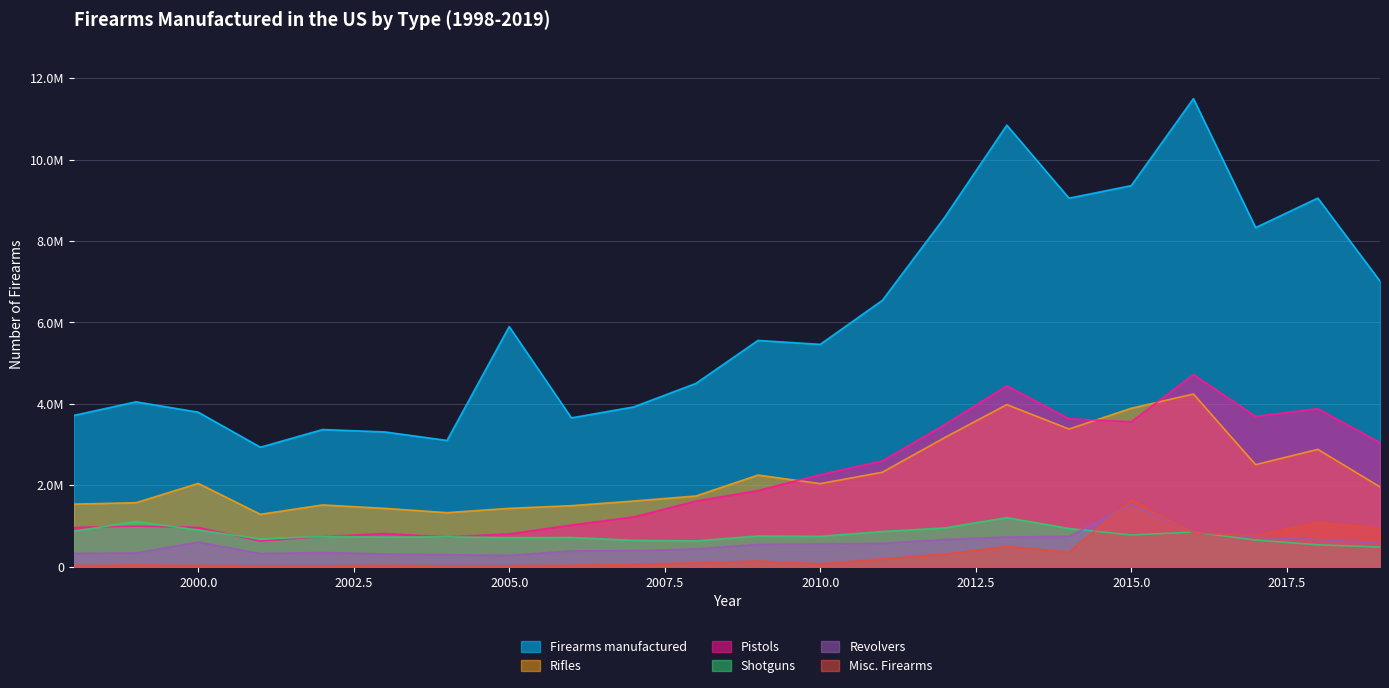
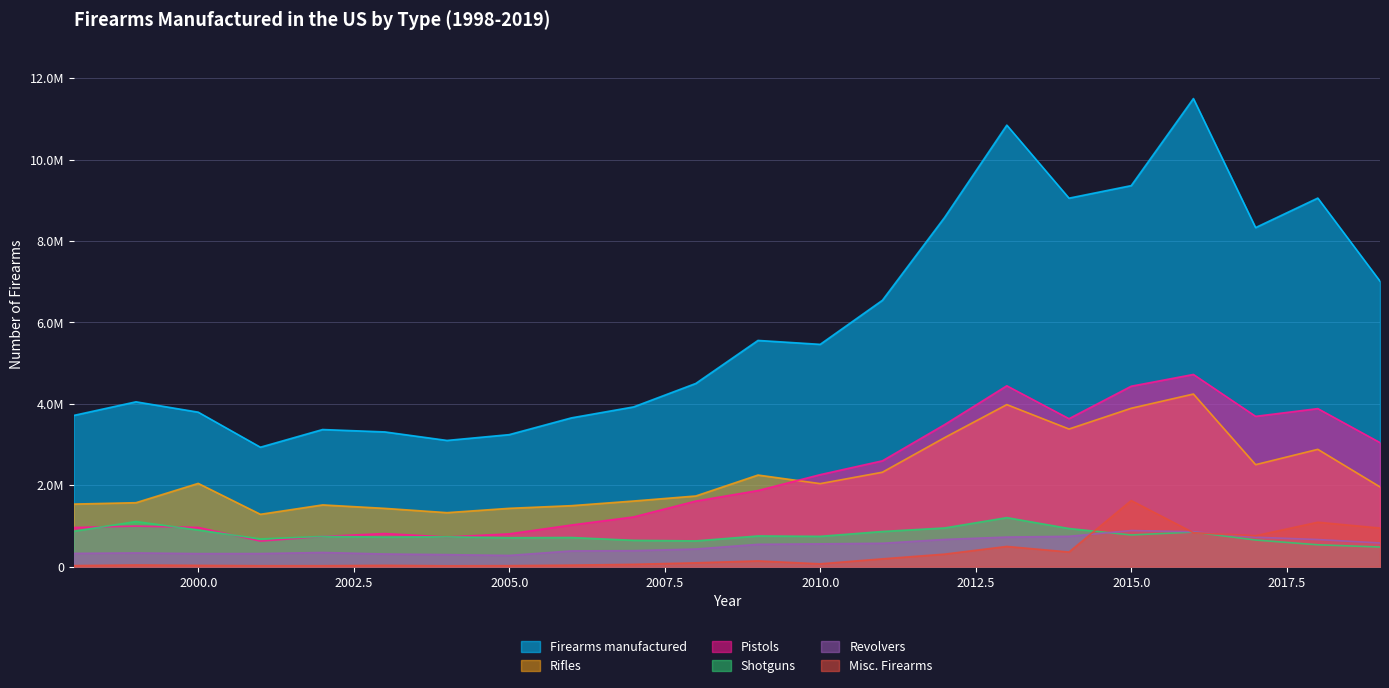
  {
    "Firearms manufactured": {
      "2000.0": 3800000,
-     "2005.0": 5900000,
+     "2005.0": 3200000,
      "2010.0": 5500000,
      "2015.0": 9400000
    },
    "Rifles": {
      "2000.0": 2000000,
      "2005.0": 1400000,
      "2010.0": 2000000,
      "2015.0": 3900000
    },
    "Pistols": {
      "2000.0": 1000000,
      "2005.0": 800000,
      "2010.0": 2300000,
-     "2015.0": 3600000
+     "2015.0": 4400000
    },
    "Shotguns": {
      "2000.0": 900000,
      "2005.0": 700000,
      "2010.0": 700000,
      "2015.0": 800000
    },
    "Revolvers": {
-     "2000.0": 600000,
+     "2000.0": 300000,
      "2005.0": 300000,
      "2010.0": 600000,
-     "2015.0": 1500000
+     "2015.0": 900000
    },
    "Misc. Firearms": {
      "2000.0": 0,
      "2005.0": 0,
      "2010.0": 100000,
      "2015.0": 1600000
    }
  }
